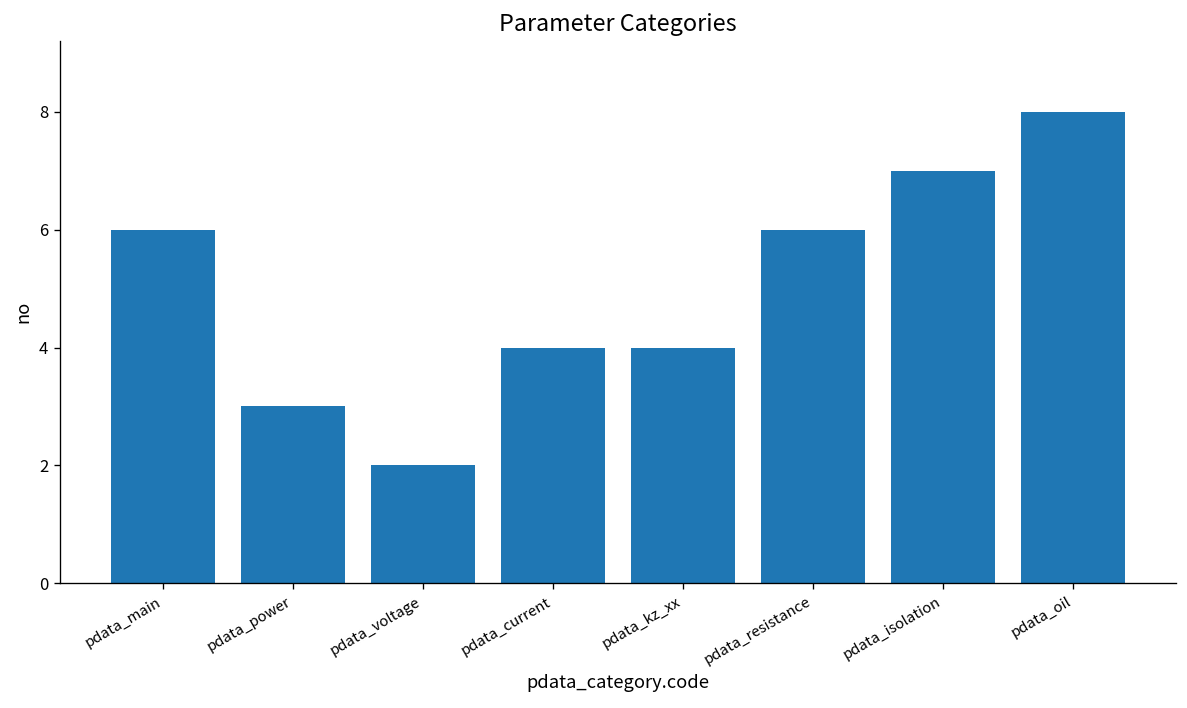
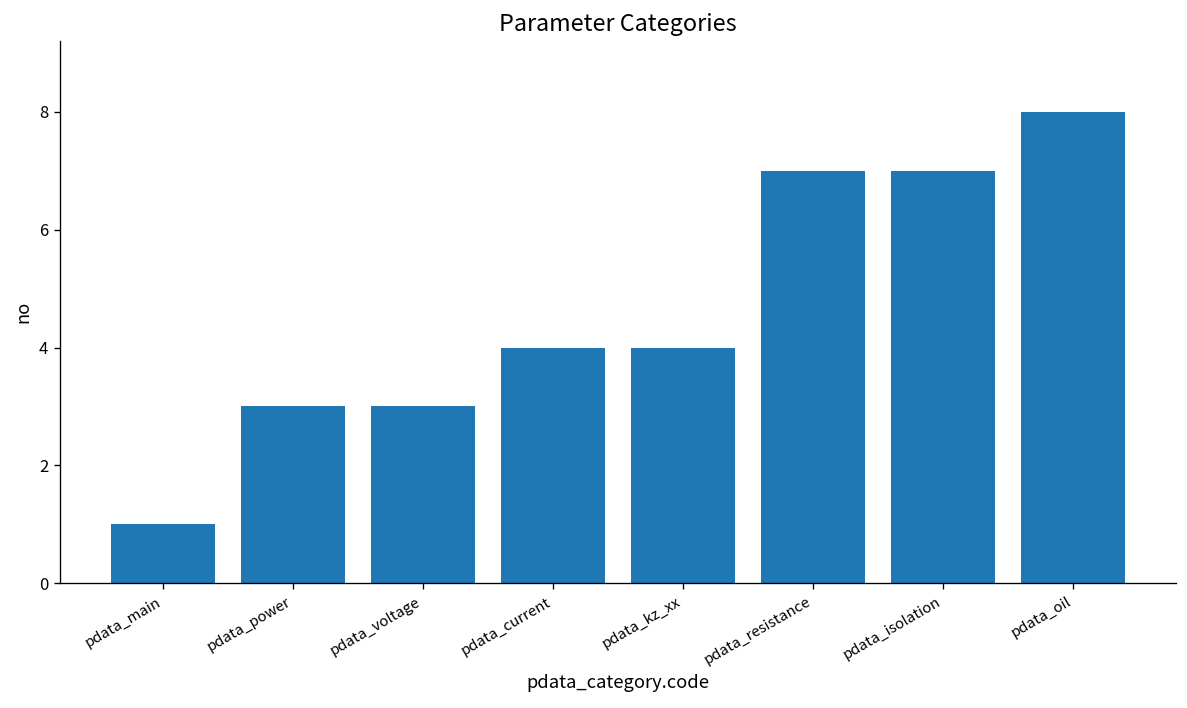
  {
-   "pdata_main": 6,
+   "pdata_main": 1,
    "pdata_power": 3,
-   "pdata_voltage": 2,
+   "pdata_voltage": 3,
    "pdata_current": 4,
    "pdata_kz_xx": 4,
-   "pdata_resistance": 6,
+   "pdata_resistance": 7,
    "pdata_isolation": 7,
    "pdata_oil": 8
  }
